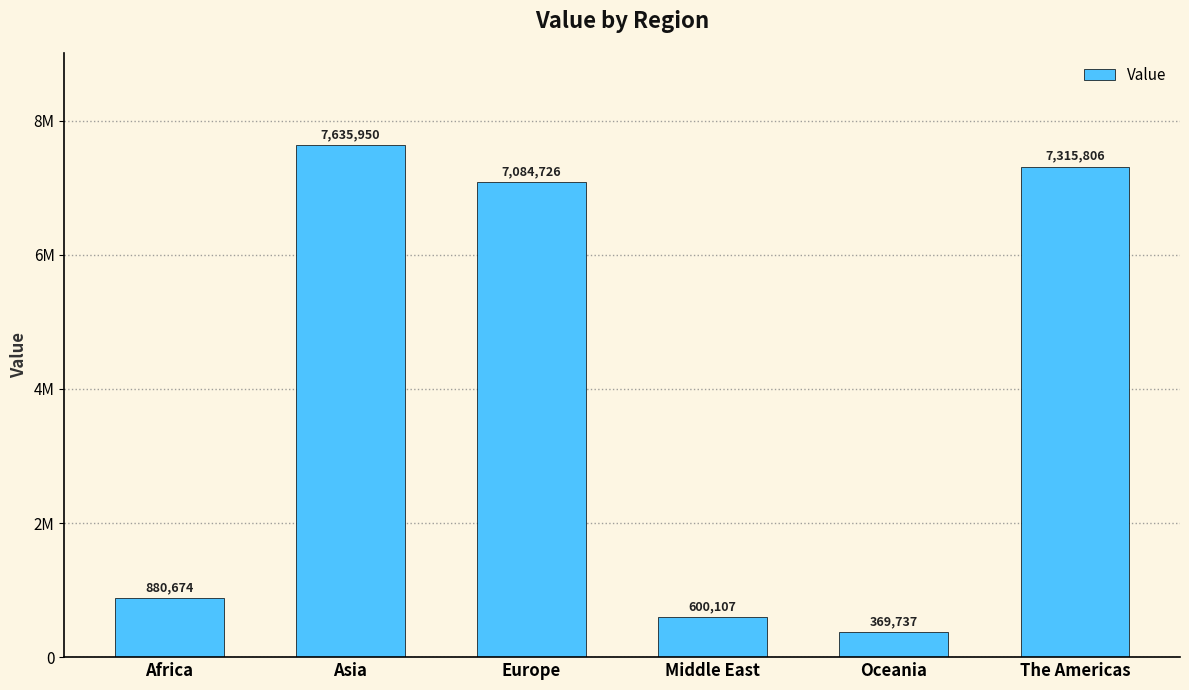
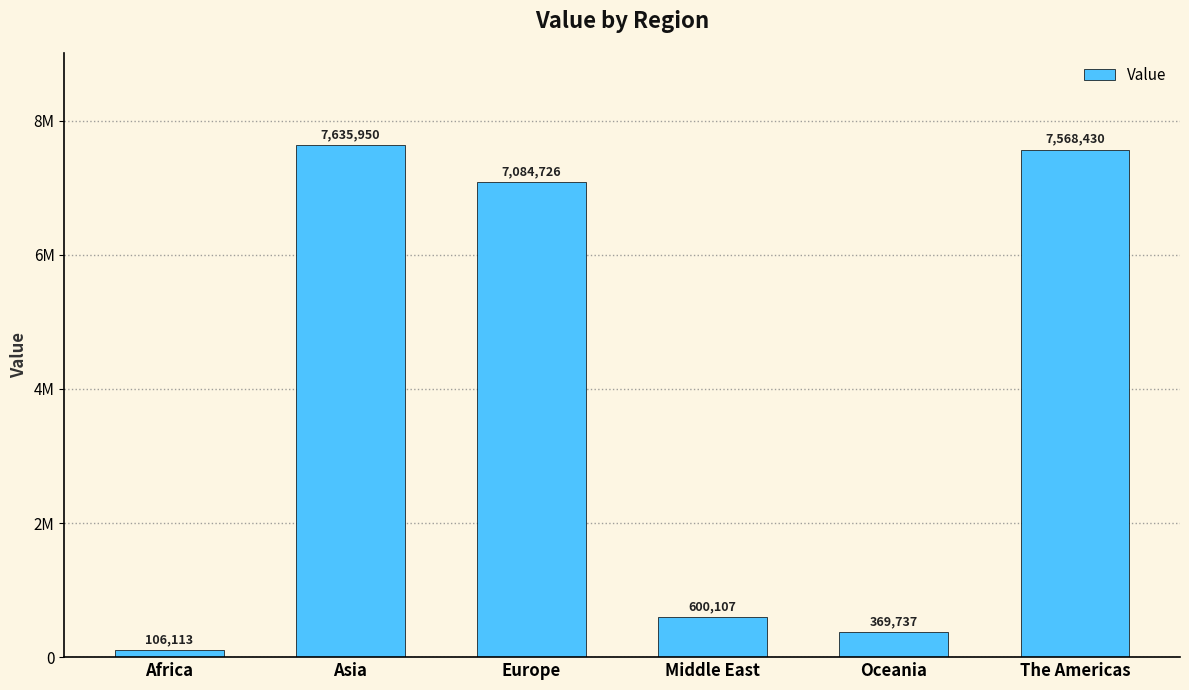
  {
-   "Africa": "880,674",
+   "Africa": "106,113",
    "Asia": "7,635,950",
    "Europe": "7,084,726",
    "Middle East": "600,107",
    "Oceania": "369,737",
-   "The Americas": "7,315,806"
+   "The Americas": "7,568,430"
  }
